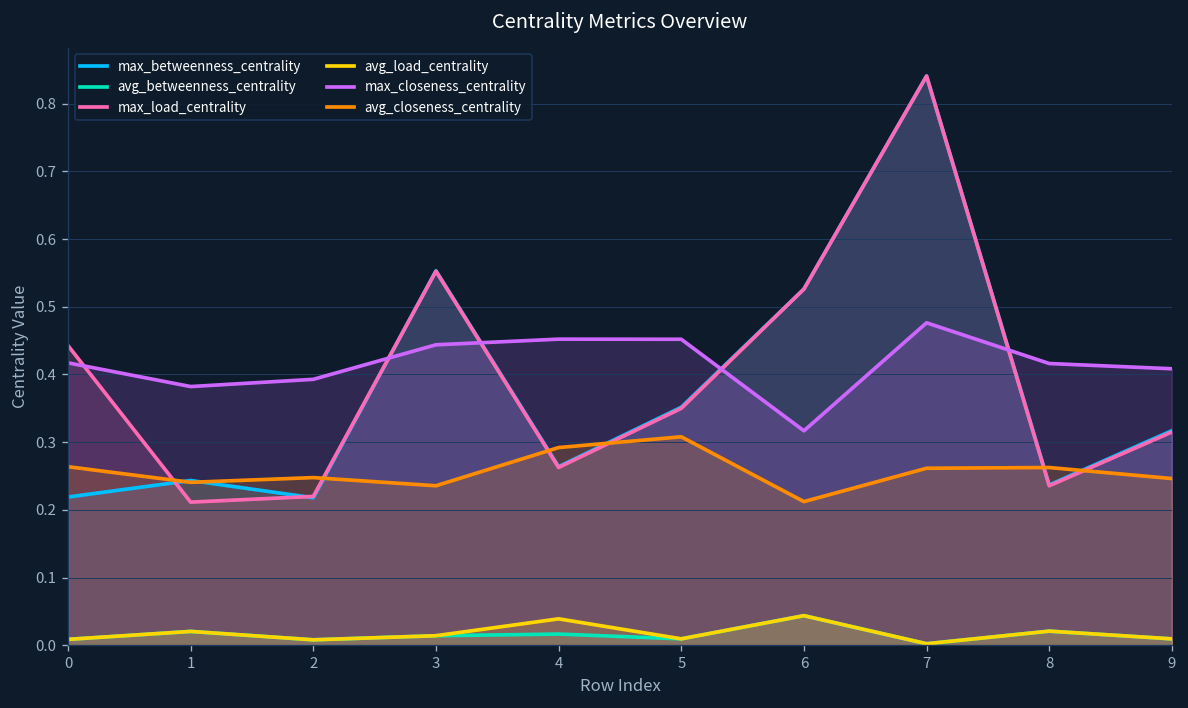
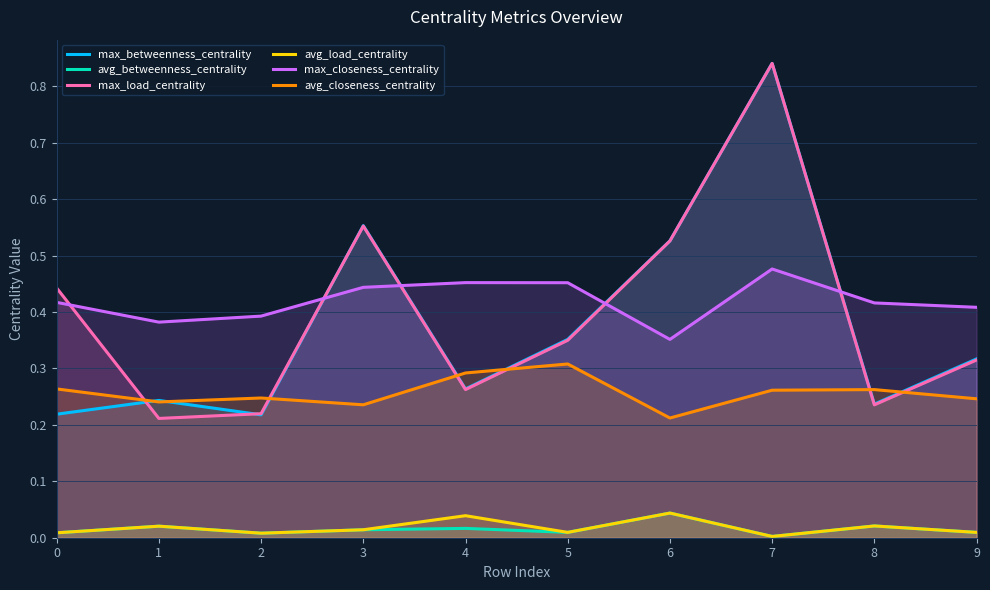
  {
    "max_betweenness_centrality": {
      "0": 0.22
    },
    "avg_betweenness_centrality": {
      "4": 0.02
    },
    "max_load_centrality": {
      "0": 0.44,
      "1": 0.21
    },
    "avg_load_centrality": {
      "4": 0.04
    },
    "max_closeness_centrality": {
      "0": 0.42,
      "1": 0.38,
      "2": 0.39,
      "3": 0.44,
      "4": 0.45,
      "5": 0.45,
-     "6": 0.32,
+     "6": 0.35,
      "7": 0.48,
      "8": 0.42,
      "9": 0.41
    },
    "avg_closeness_centrality": {
      "0": 0.26,
      "2": 0.25,
      "3": 0.24,
      "4": 0.29,
      "5": 0.31,
      "6": 0.21,
      "7": 0.26,
      "8": 0.26,
      "9": 0.25
    }
  }
